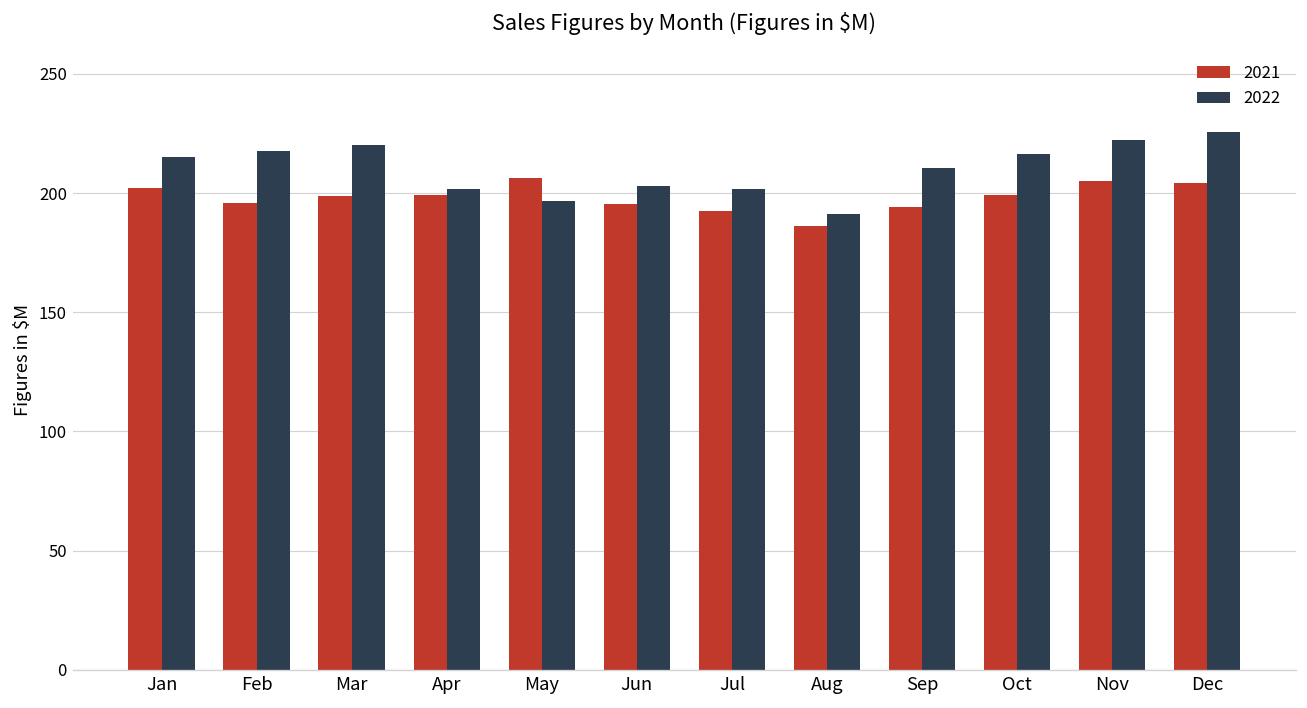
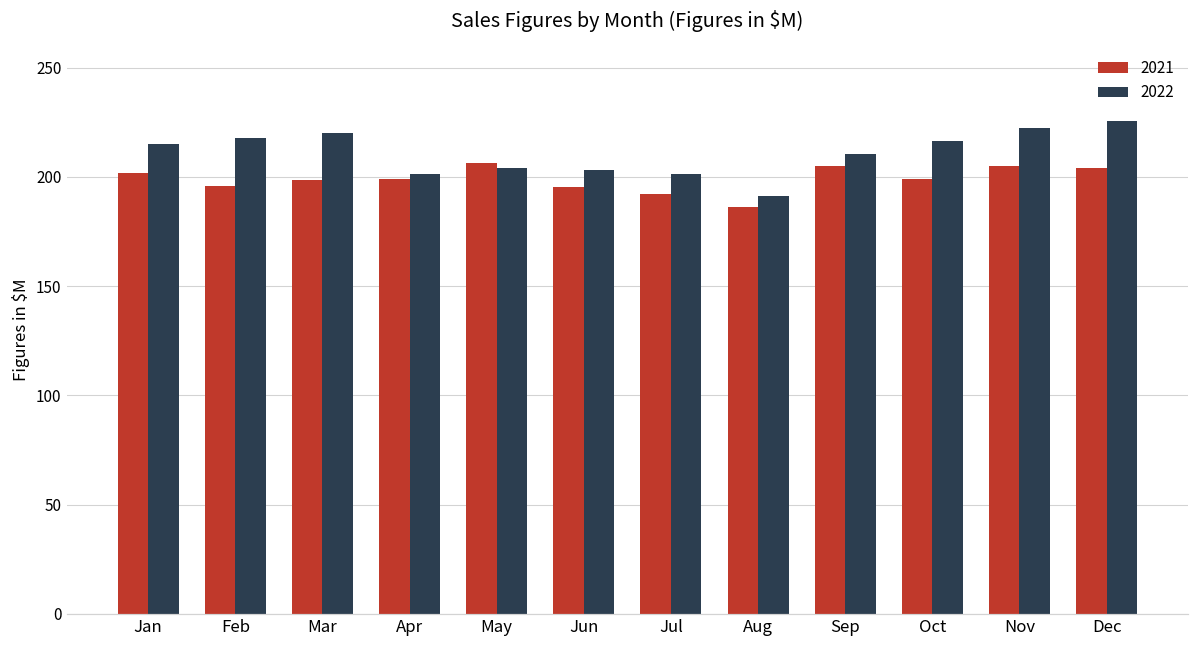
  {
    "2021": {
      "Jan": 202,
      "Feb": 196,
      "Mar": 199,
      "Apr": 199,
      "May": 206,
      "Jun": 195,
      "Jul": 192,
      "Aug": 186,
-     "Sep": 194,
+     "Sep": 205,
      "Oct": 199,
      "Nov": 205,
      "Dec": 204
    },
    "2022": {
      "Jan": 215,
      "Feb": 218,
      "Mar": 220,
      "Apr": 202,
-     "May": 197,
+     "May": 204,
      "Jun": 203,
      "Jul": 202,
      "Aug": 191,
      "Sep": 211,
      "Oct": 216,
      "Nov": 222,
      "Dec": 226
    }
  }
